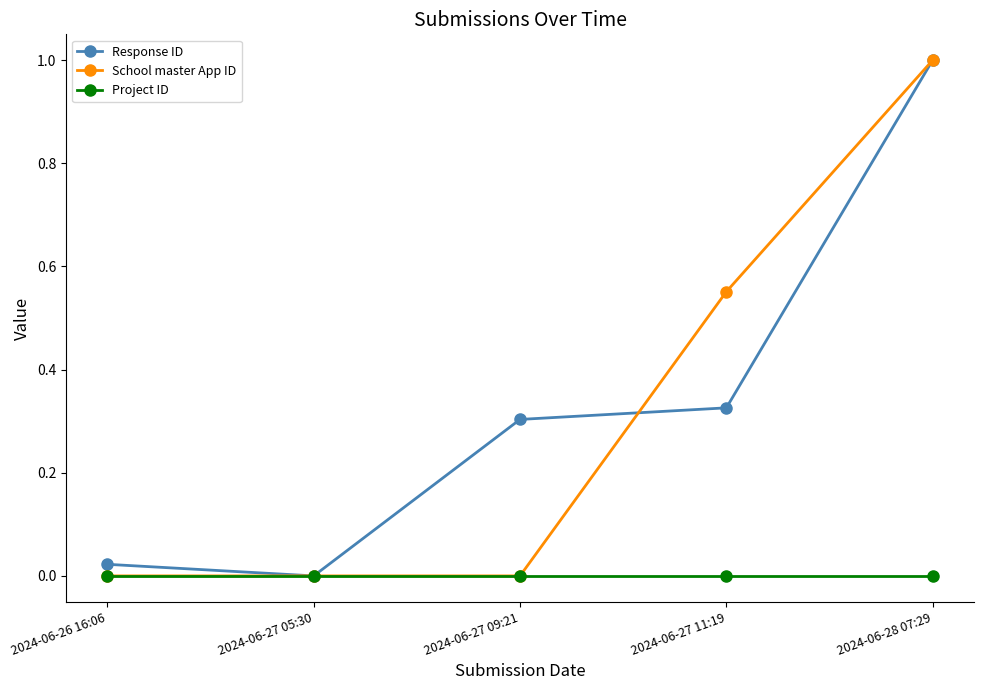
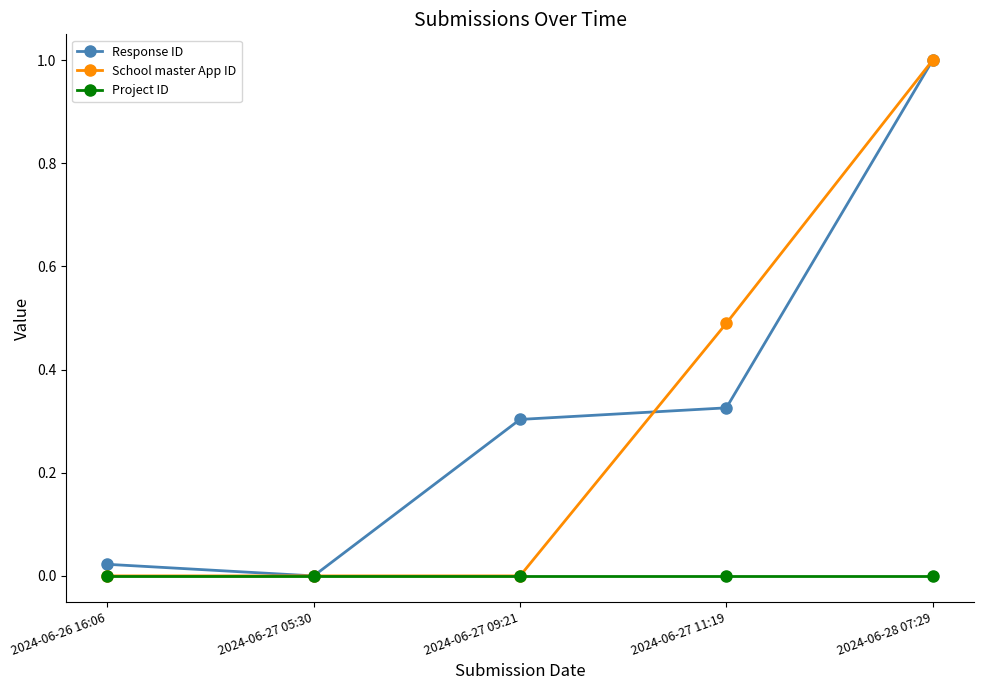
  {
    "Response ID": {
      "2024-06-26 16:06": 0.02,
      "2024-06-27 09:21": 0.30,
      "2024-06-27 11:19": 0.33
    },
    "School master App ID": {
-     "2024-06-27 11:19": 0.55
+     "2024-06-27 11:19": 0.49
    },
    "Project ID": {
      "2024-06-27 11:19": 0.00,
      "2024-06-28 07:29": 0.00
    }
  }
